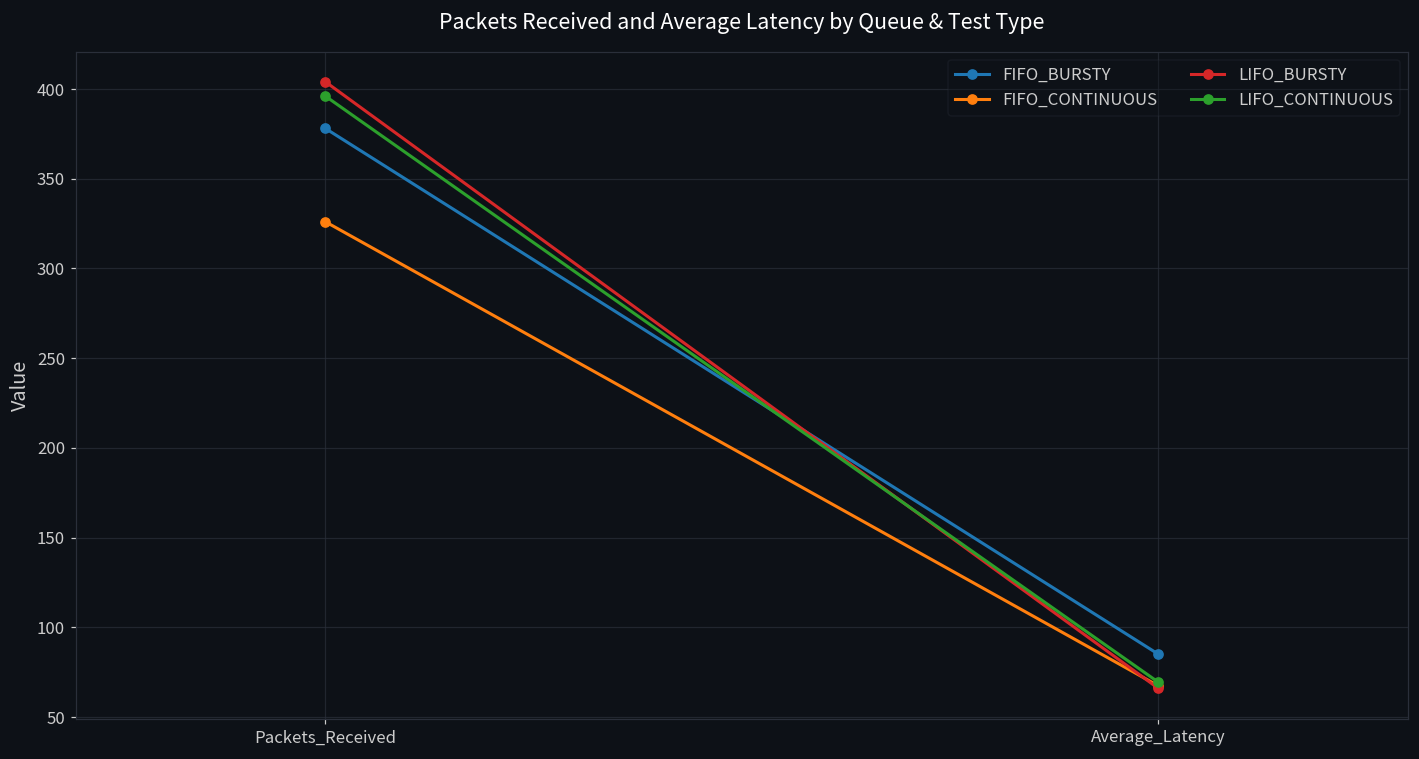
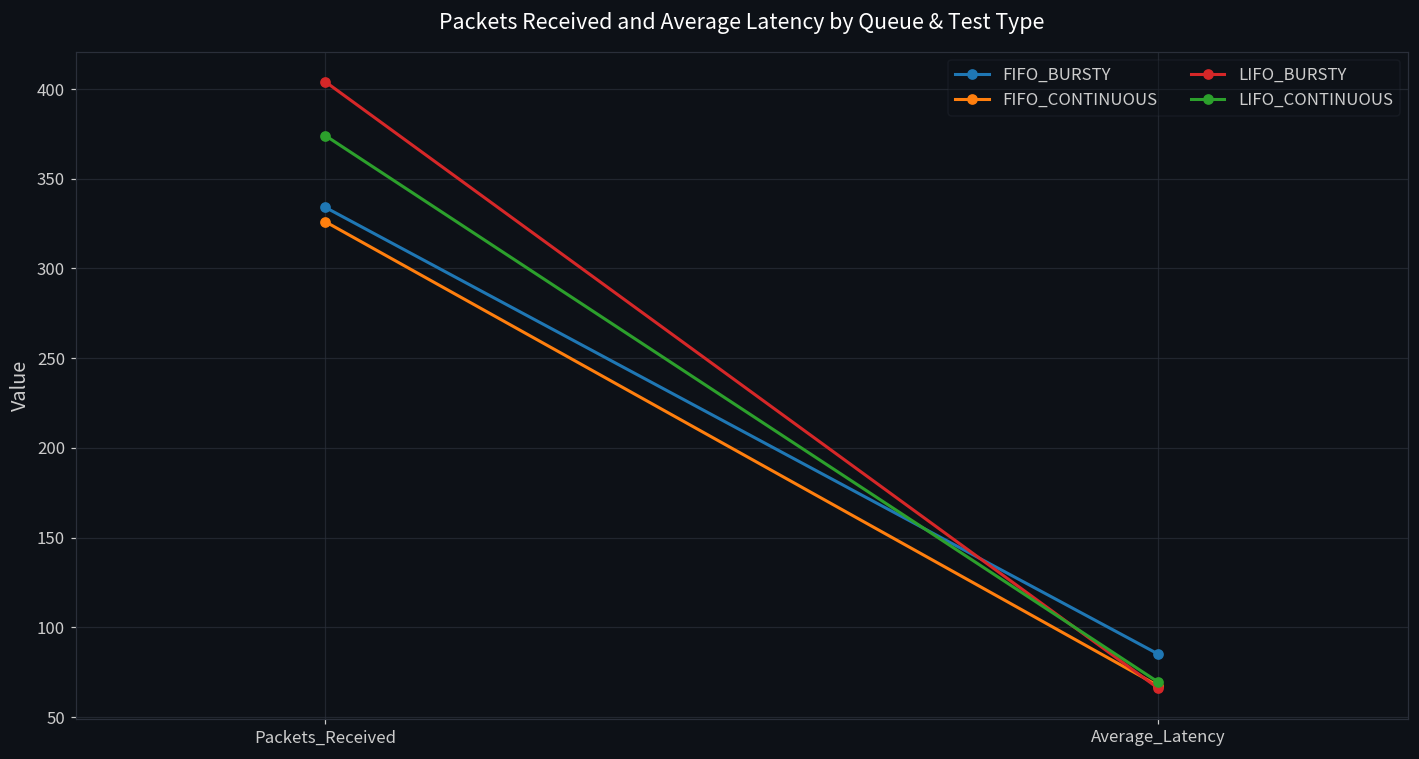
  {
    "FIFO_BURSTY": {
-     "Packets_Received": 378,
+     "Packets_Received": 334,
      "Average_Latency": 85
    },
    "FIFO_CONTINUOUS": {
      "Packets_Received": 326
    },
    "LIFO_BURSTY": {
      "Packets_Received": 404
    },
    "LIFO_CONTINUOUS": {
-     "Packets_Received": 396,
+     "Packets_Received": 374,
      "Average_Latency": 69
    }
  }
